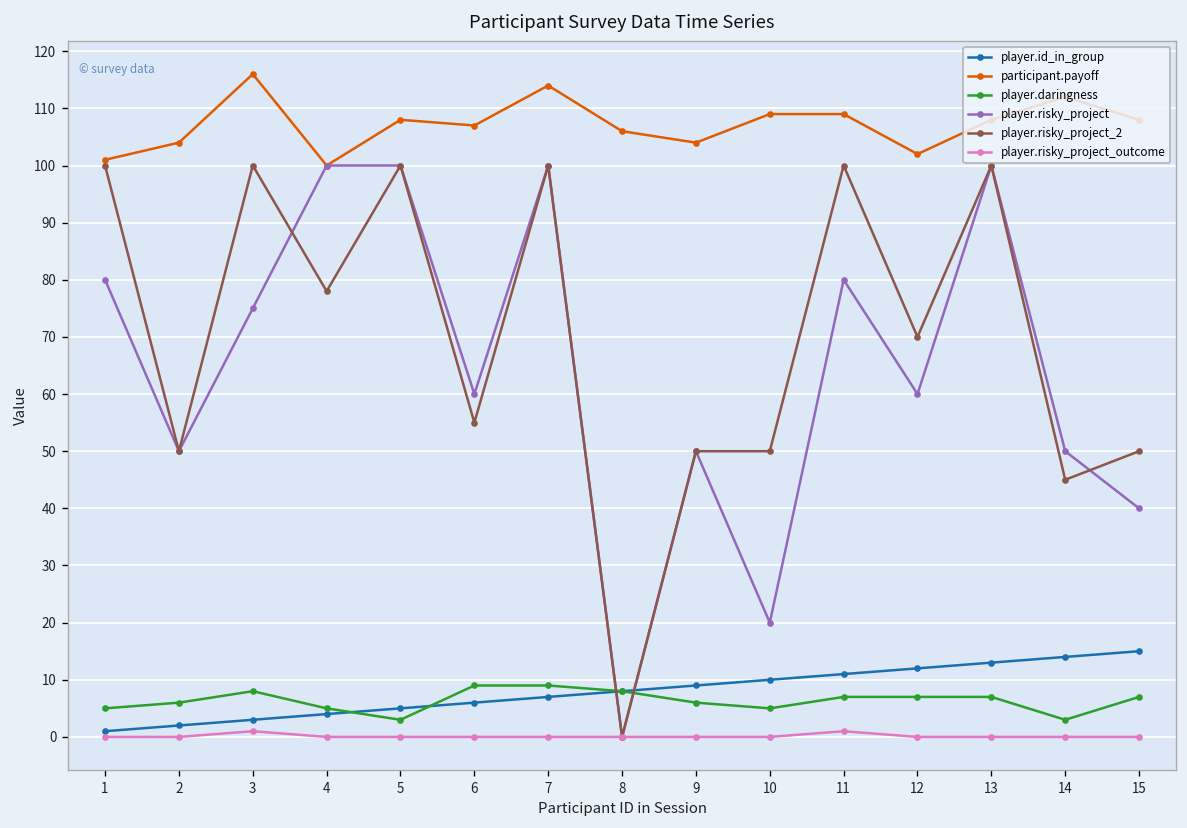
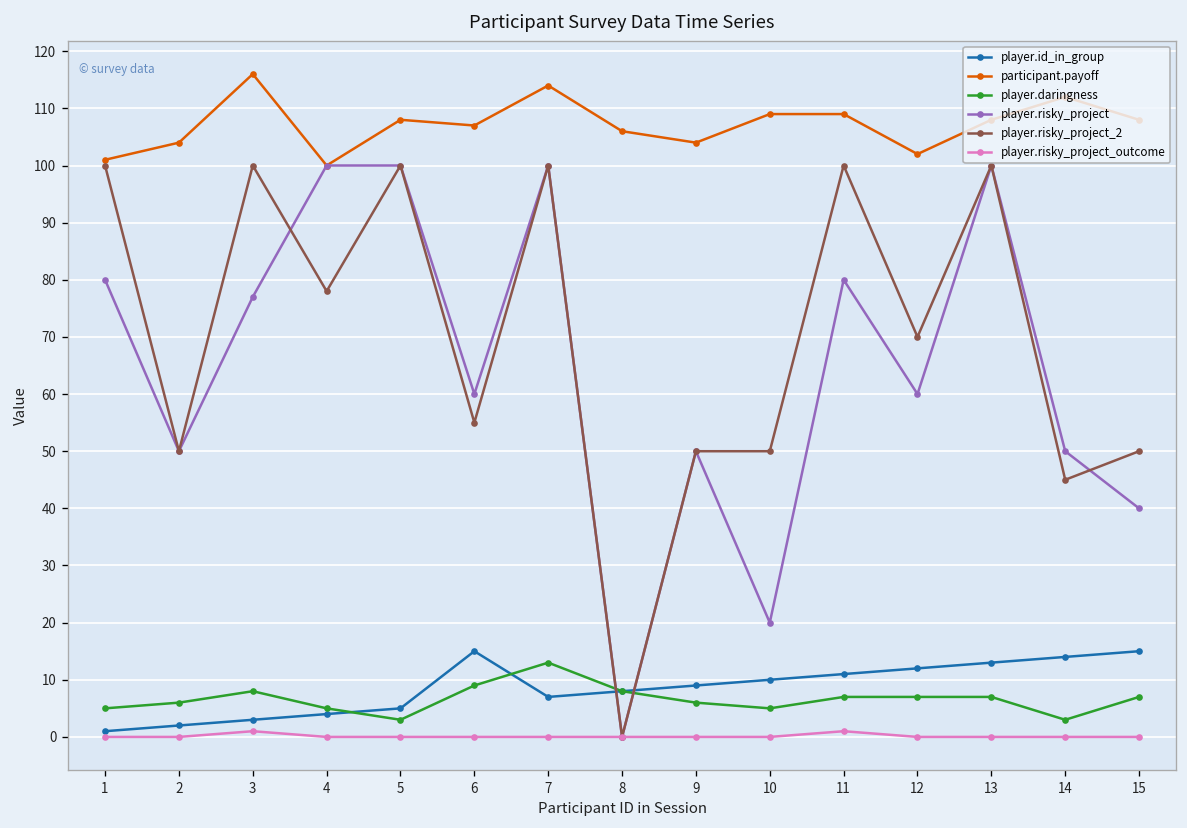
  {
    "player.id_in_group": {
      "1": 1,
      "2": 2,
      "3": 3,
      "4": 4,
      "5": 5,
-     "6": 6,
+     "6": 15,
      "7": 7,
      "9": 9,
      "10": 10,
      "11": 11,
      "12": 12,
      "13": 13,
      "14": 14,
      "15": 15
    },
    "participant.payoff": {
      "1": 101,
      "2": 104,
      "3": 116,
      "5": 108,
      "6": 107,
      "7": 114,
      "8": 106,
      "9": 104,
      "10": 109,
      "11": 109,
      "12": 102
    },
    "player.daringness": {
      "1": 5,
      "2": 6,
      "3": 8,
      "4": 5,
      "5": 3,
      "6": 9,
-     "7": 9,
+     "7": 13,
      "9": 6,
      "10": 5,
      "11": 7,
      "12": 7,
      "13": 7,
      "14": 3,
      "15": 7
    },
    "player.risky_project": {
      "1": 80,
-     "3": 75,
+     "3": 77,
      "6": 60,
      "10": 20,
      "11": 80,
      "12": 60,
      "14": 50,
      "15": 40
    },
    "player.risky_project_2": {
      "1": 100,
      "3": 100,
      "4": 78,
      "6": 55,
      "10": 50,
      "11": 100,
      "12": 70,
      "14": 45,
      "15": 50
    },
    "player.risky_project_outcome": {
      "1": 0,
      "2": 0,
      "3": 1,
      "4": 0,
      "5": 0,
      "6": 0,
      "7": 0,
      "9": 0,
      "10": 0,
      "11": 1,
      "12": 0,
      "13": 0,
      "14": 0,
      "15": 0
    }
  }
